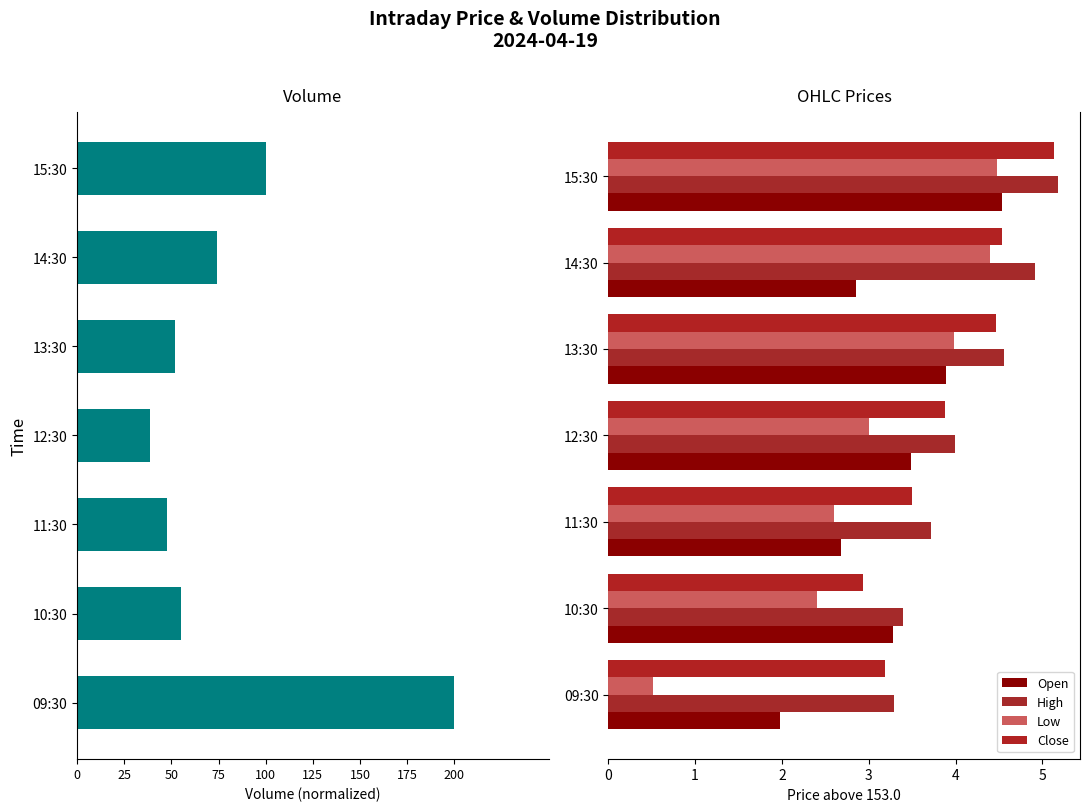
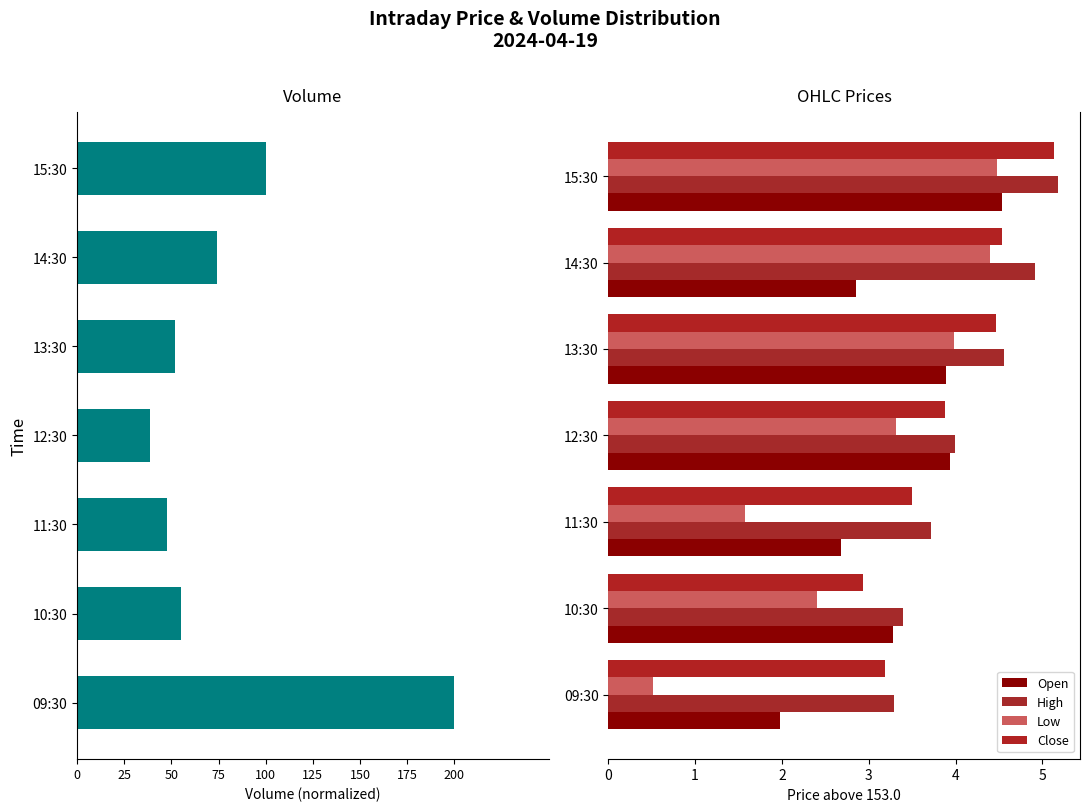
  {
    "OHLC Prices": {
      "Open": {
        "15:30": 4.5,
        "14:30": 2.8,
        "13:30": 3.9,
-       "12:30": 3.5,
+       "12:30": 3.9,
        "11:30": 2.7,
        "10:30": 3.3,
        "09:30": 2.0
      },
      "Low": {
        "15:30": 4.5,
        "14:30": 4.4,
        "13:30": 4.0,
-       "12:30": 3.0,
-       "11:30": 2.6,
+       "12:30": 3.3,
+       "11:30": 1.6,
        "10:30": 2.4,
        "09:30": 0.5
      }
    }
  }
